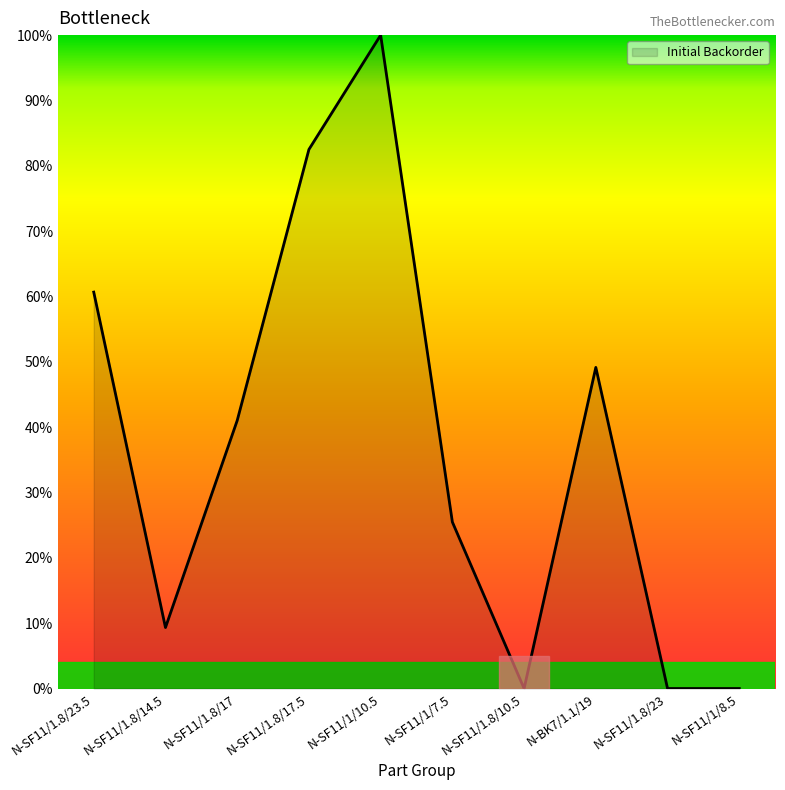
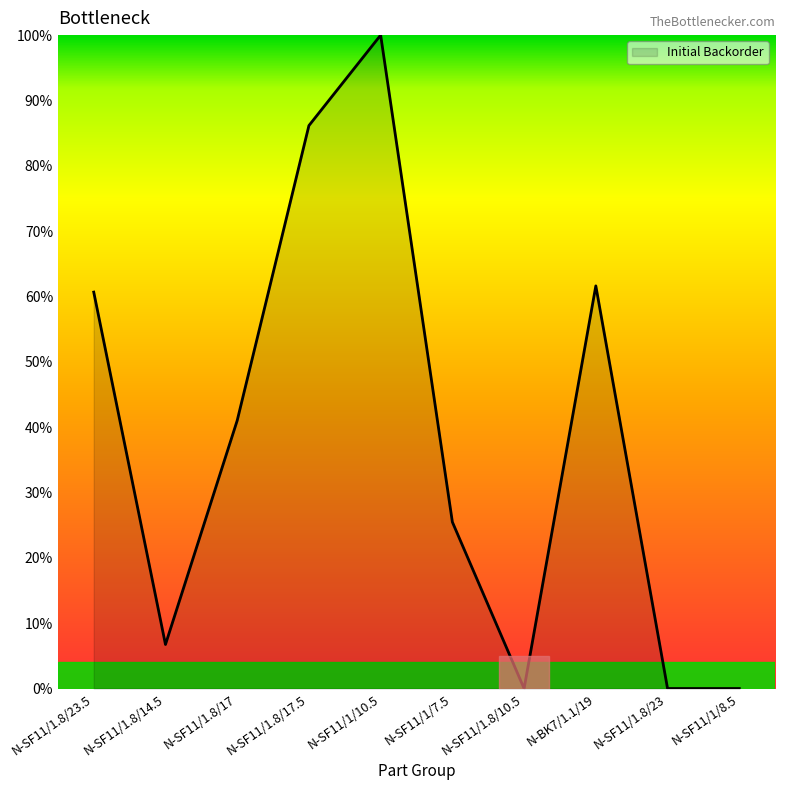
  {
    "N-SF11/1.8/23.5": "61%",
-   "N-SF11/1.8/14.5": "9%",
+   "N-SF11/1.8/14.5": "7%",
    "N-SF11/1.8/17": "41%",
-   "N-SF11/1.8/17.5": "83%",
+   "N-SF11/1.8/17.5": "86%",
    "N-SF11/1/10.5": "100%",
    "N-SF11/1/7.5": "25%",
-   "N-BK7/1.1/19": "49%"
+   "N-BK7/1.1/19": "62%"
  }
